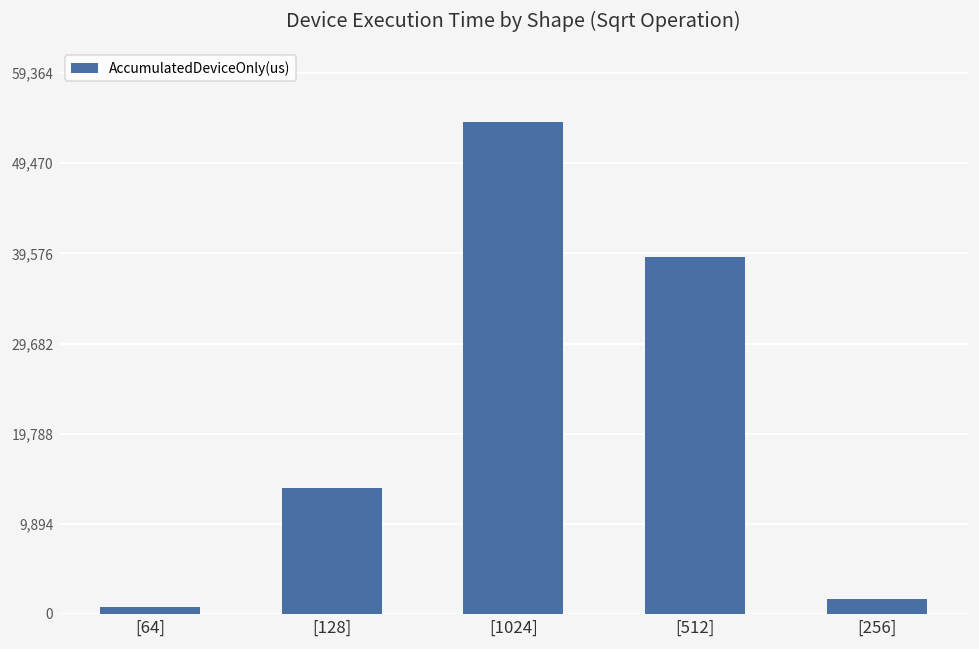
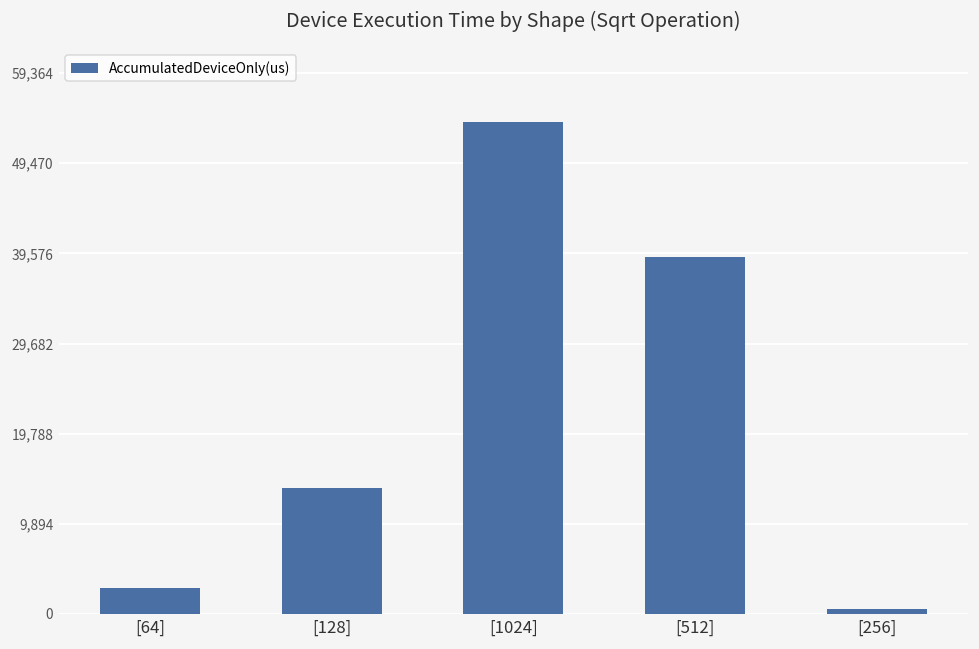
  {
-   "[64]": "1,000",
+   "[64]": "3,000",
    "[128]": "14,000",
    "[1024]": "54,000",
    "[512]": "39,000",
-   "[256]": "2,000"
+   "[256]": "1,000"
  }
